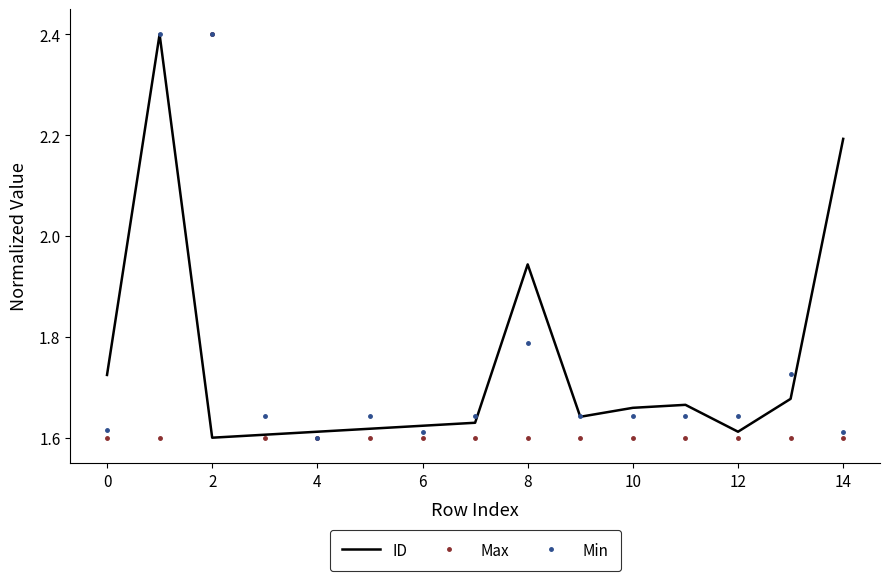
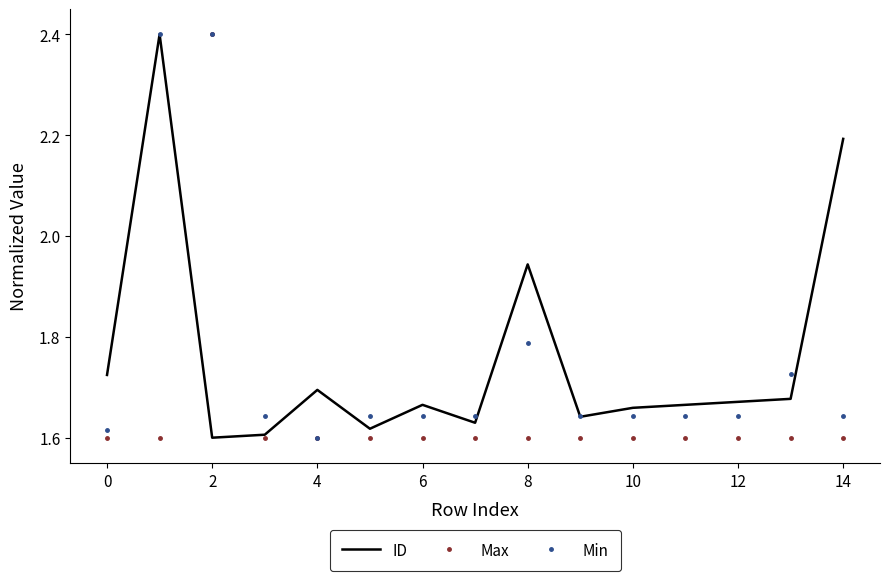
  {
    "ID": {
      "0": 1.72,
      "2": 1.60,
-     "4": 1.61,
-     "6": 1.62,
+     "4": 1.69,
+     "6": 1.67,
      "8": 1.94,
      "10": 1.66,
-     "12": 1.61,
+     "12": 1.67,
      "14": 2.19
    },
    "Max": {
      "0": 1.60,
      "6": 1.60,
      "8": 1.60,
      "10": 1.60,
      "12": 1.60,
      "14": 1.60
    },
    "Min": {
      "0": 1.62,
-     "6": 1.61,
+     "6": 1.64,
      "8": 1.79,
      "10": 1.64,
      "12": 1.64,
-     "14": 1.61
+     "14": 1.64
    }
  }
